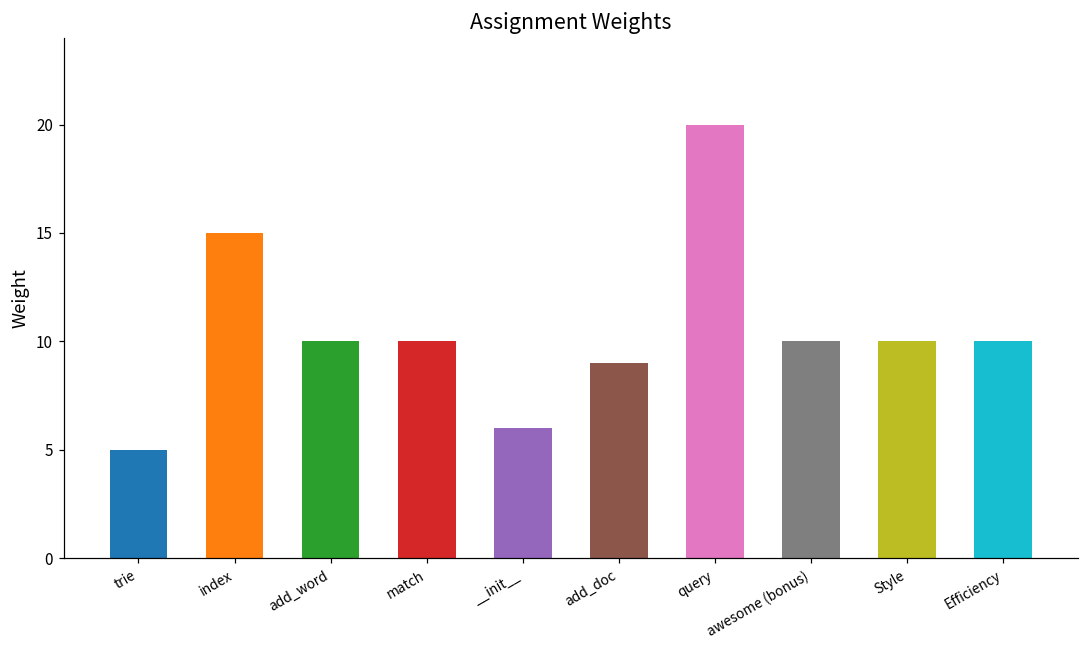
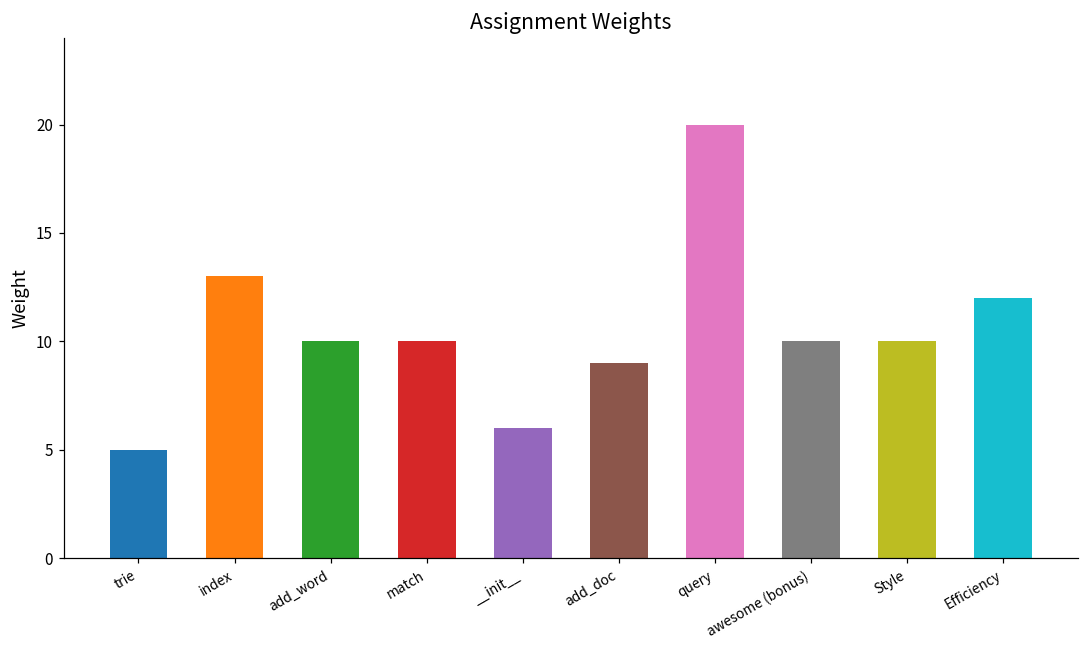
  {
    "trie": 5,
-   "index": 15,
+   "index": 13,
    "add_word": 10,
    "match": 10,
    "__init__": 6,
    "add_doc": 9,
    "query": 20,
    "awesome (bonus)": 10,
    "Style": 10,
-   "Efficiency": 10
+   "Efficiency": 12
  }
